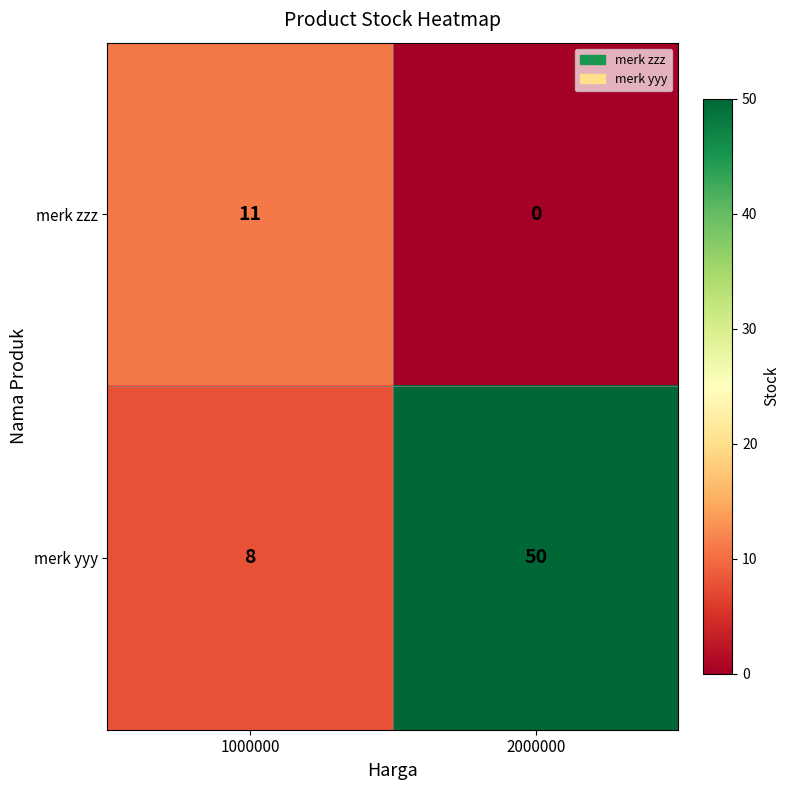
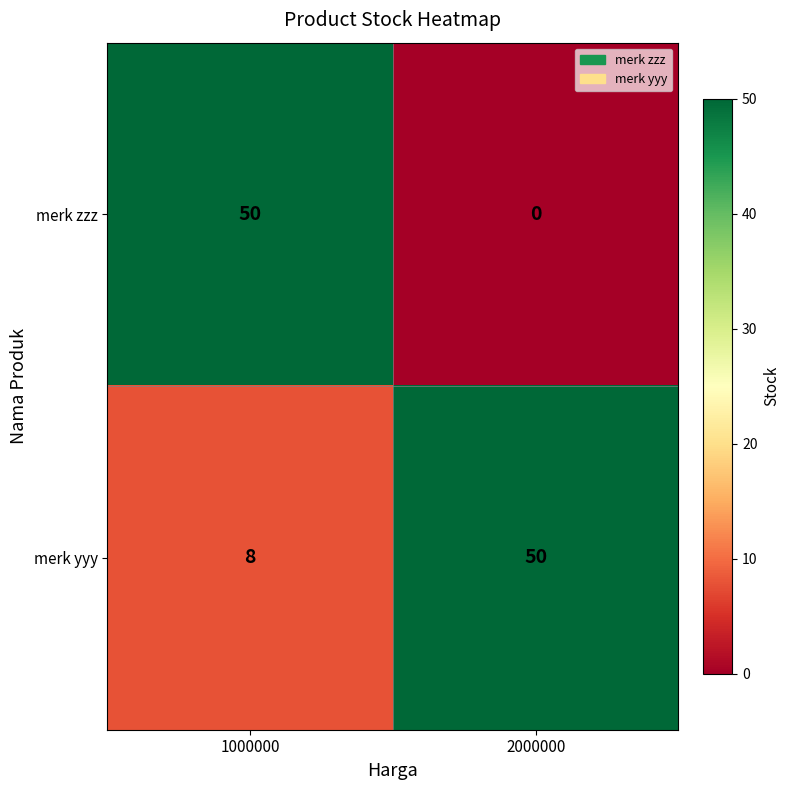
  {
    "merk zzz": {
-     "1000000": 11,
+     "1000000": 50,
      "2000000": 0
    },
    "merk yyy": {
      "1000000": 8,
      "2000000": 50
    }
  }
